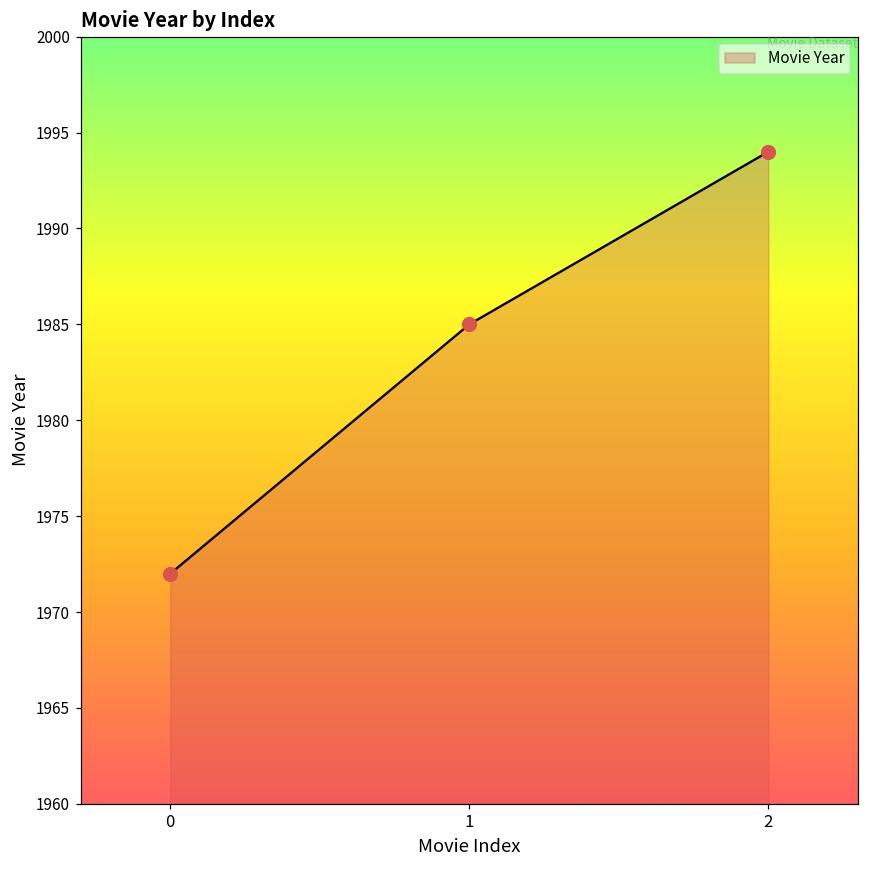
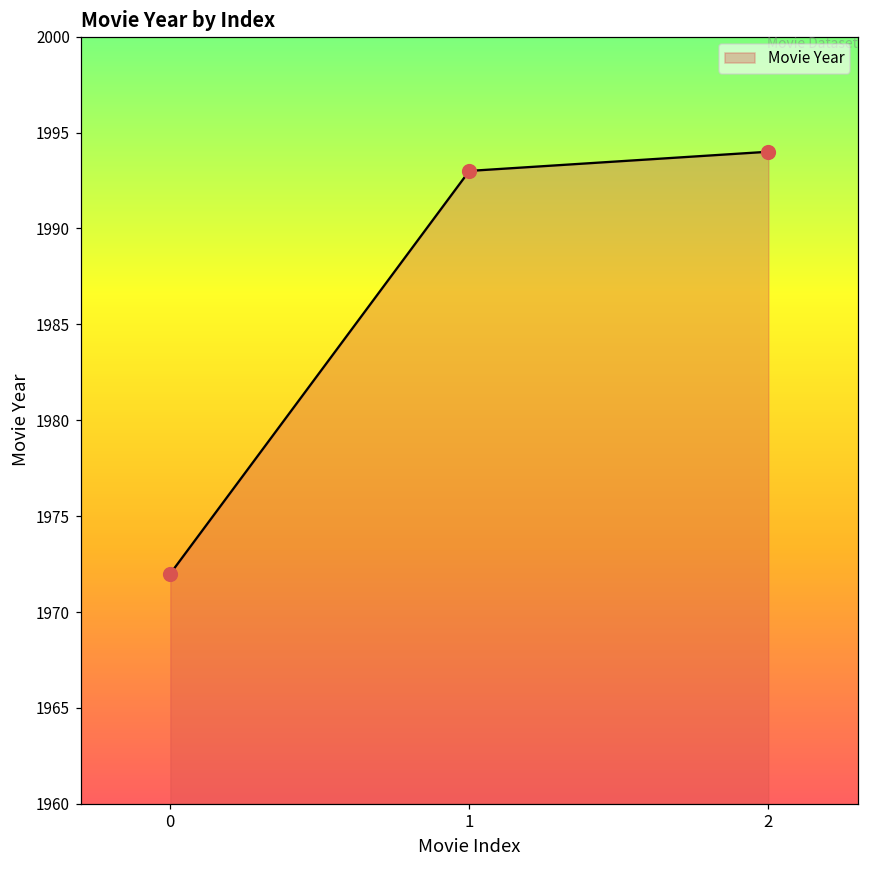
  {
    "0": 1972,
-   "1": 1985,
+   "1": 1993,
    "2": 1994
  }
